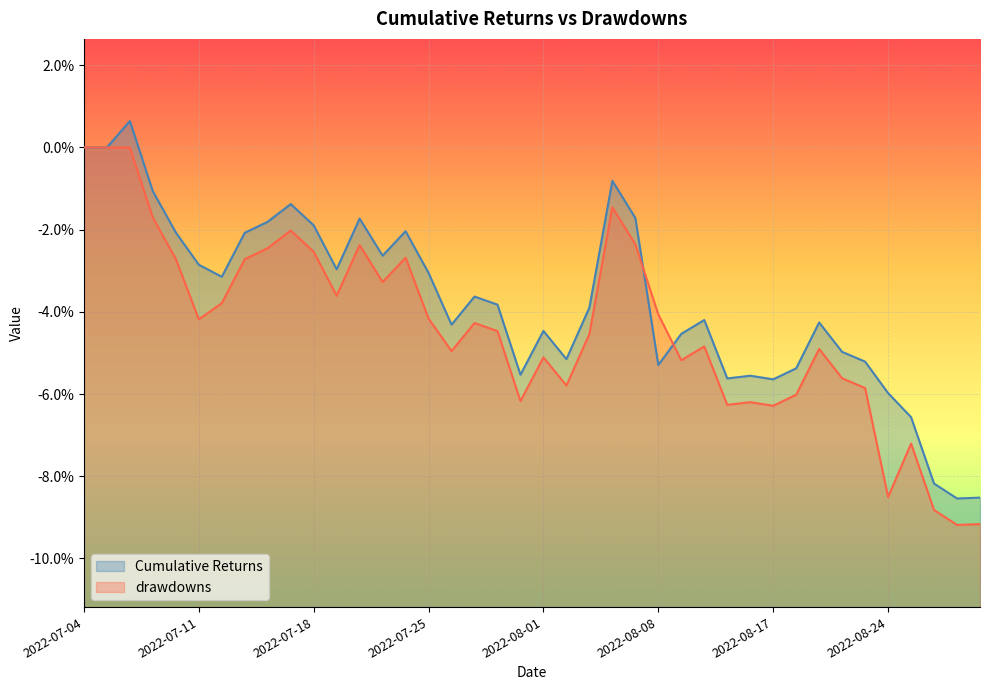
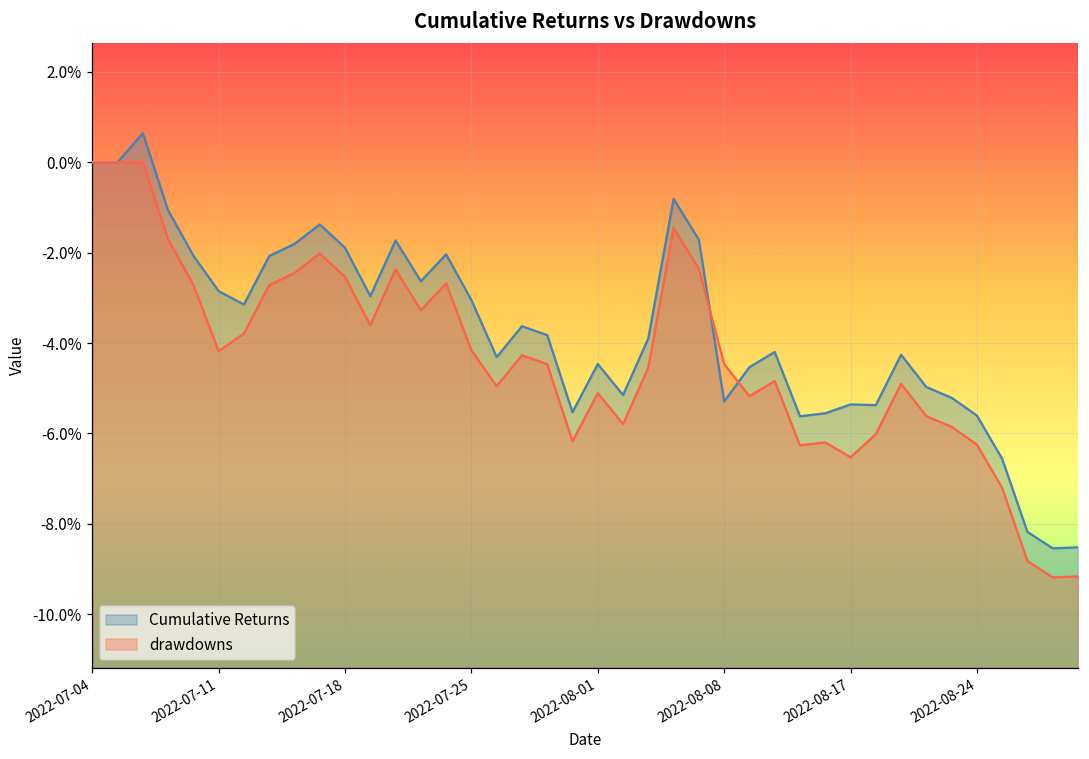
  {
    "Cumulative Returns": {
      "2022-07-11": "-2.9%",
      "2022-07-18": "-1.9%",
      "2022-07-25": "-3.1%",
      "2022-08-01": "-4.5%",
      "2022-08-08": "-5.3%",
-     "2022-08-17": "-5.6%",
-     "2022-08-24": "-6.0%"
+     "2022-08-17": "-5.4%",
+     "2022-08-24": "-5.6%"
    },
    "drawdowns": {
      "2022-07-11": "-4.2%",
      "2022-07-18": "-2.5%",
      "2022-07-25": "-4.2%",
      "2022-08-01": "-5.1%",
-     "2022-08-08": "-4.1%",
-     "2022-08-17": "-6.3%",
-     "2022-08-24": "-8.5%"
+     "2022-08-08": "-4.5%",
+     "2022-08-17": "-6.5%",
+     "2022-08-24": "-6.2%"
    }
  }
